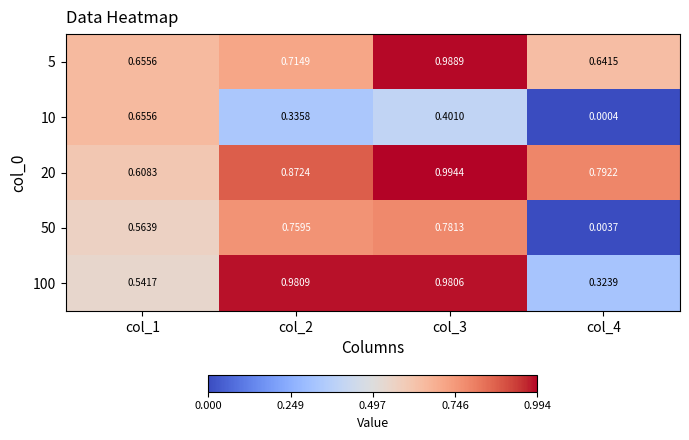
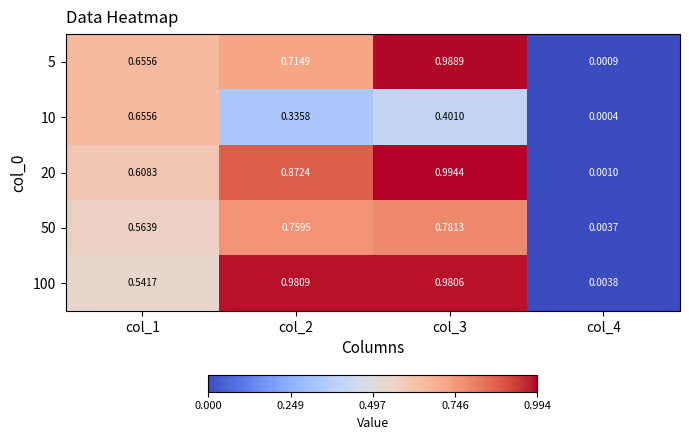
  {
    "5": {
      "col_1": 0.6556,
      "col_2": 0.7149,
      "col_3": 0.9889,
-     "col_4": 0.6415
+     "col_4": 0.0009
    },
    "10": {
      "col_1": 0.6556,
      "col_2": 0.3358,
      "col_3": 0.4010,
      "col_4": 0.0004
    },
    "20": {
      "col_1": 0.6083,
      "col_2": 0.8724,
      "col_3": 0.9944,
-     "col_4": 0.7922
+     "col_4": 0.0010
    },
    "50": {
      "col_1": 0.5639,
      "col_2": 0.7595,
      "col_3": 0.7813,
      "col_4": 0.0037
    },
    "100": {
      "col_1": 0.5417,
      "col_2": 0.9809,
      "col_3": 0.9806,
-     "col_4": 0.3239
+     "col_4": 0.0038
    }
  }
